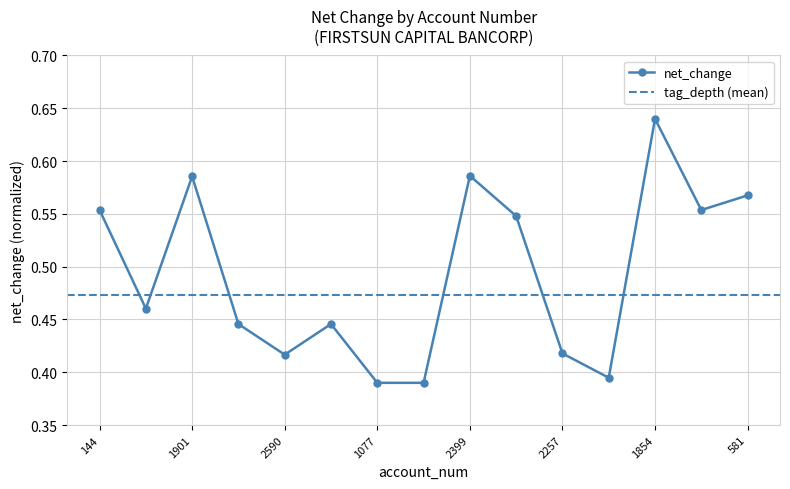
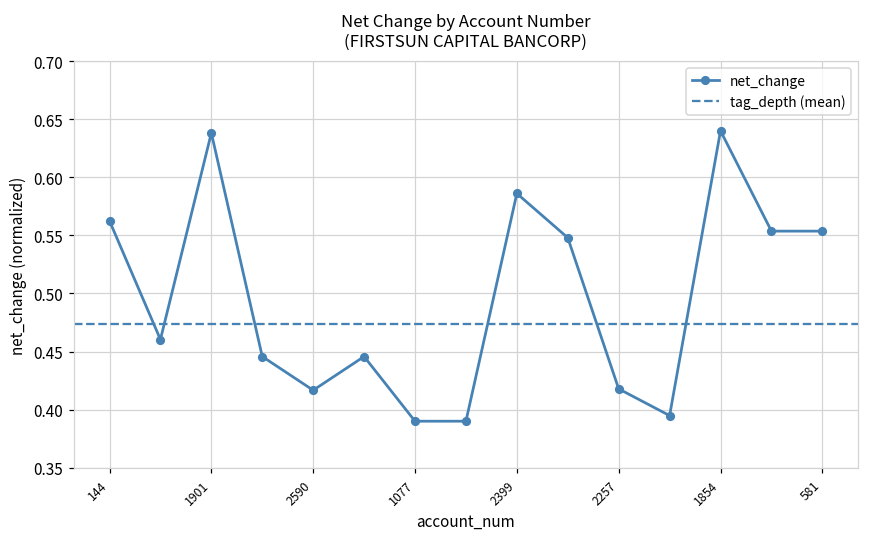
  {
-   "144": 0.554,
-   "1901": 0.585,
+   "144": 0.562,
+   "1901": 0.638,
    "2590": 0.417,
    "1077": 0.390,
    "2399": 0.586,
    "2257": 0.418,
    "1854": 0.640,
-   "581": 0.568
+   "581": 0.554
  }
